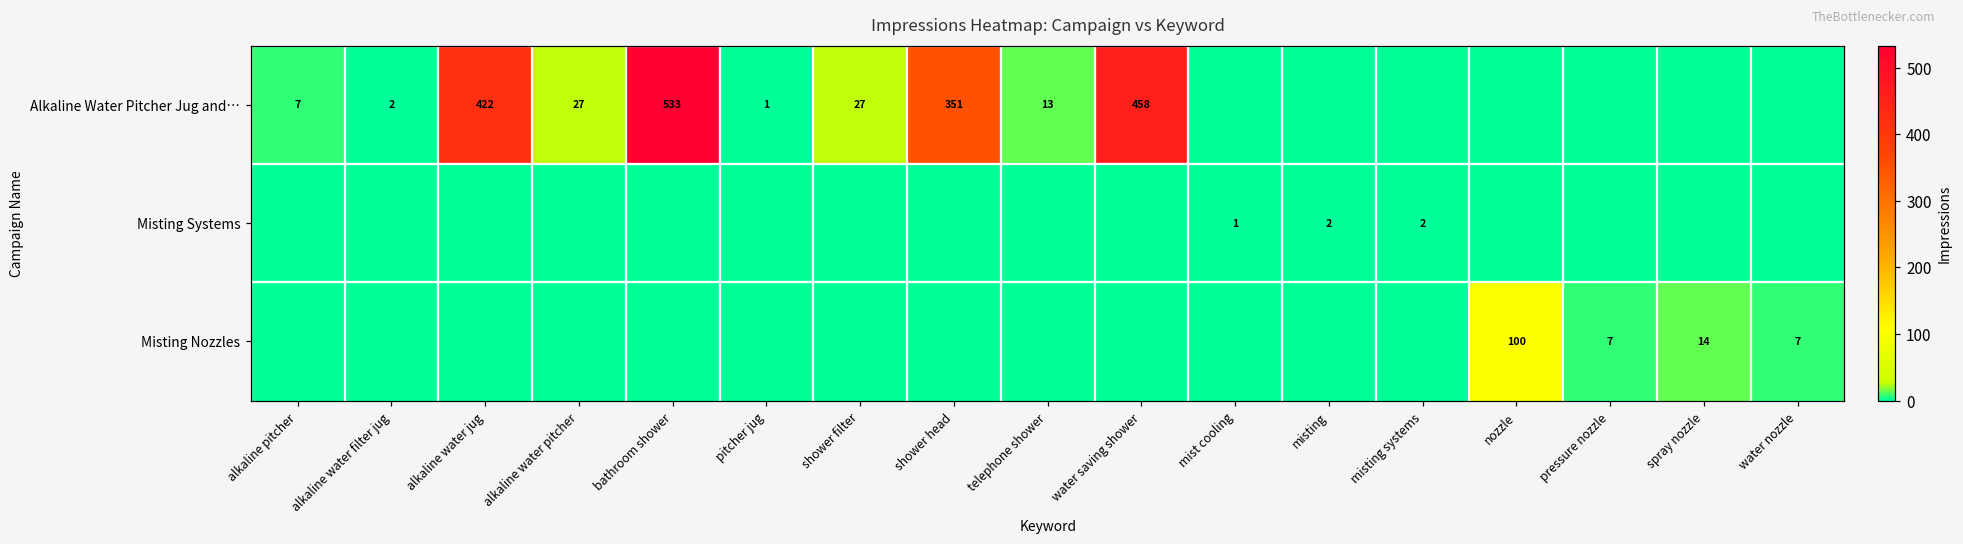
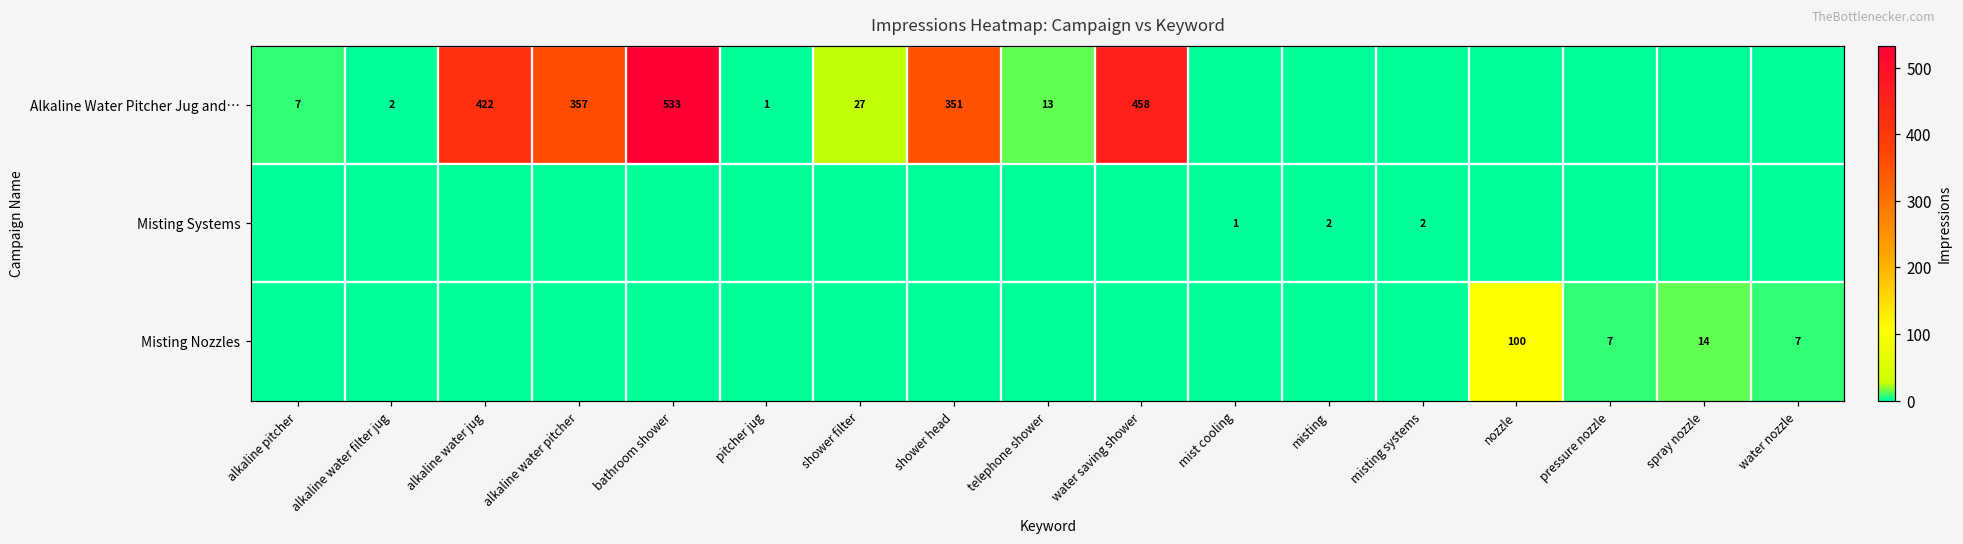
  {
    "Alkaline Water Pitcher Jug and…": {
      "alkaline pitcher": 7,
      "alkaline water filter jug": 2,
      "alkaline water jug": 422,
-     "alkaline water pitcher": 27,
+     "alkaline water pitcher": 357,
      "bathroom shower": 533,
      "pitcher jug": 1,
      "shower filter": 27,
      "shower head": 351,
      "telephone shower": 13,
      "water saving shower": 458
    },
    "Misting Systems": {
      "mist cooling": 1,
      "misting": 2,
      "misting systems": 2
    },
    "Misting Nozzles": {
      "nozzle": 100,
      "pressure nozzle": 7,
      "spray nozzle": 14,
      "water nozzle": 7
    }
  }
